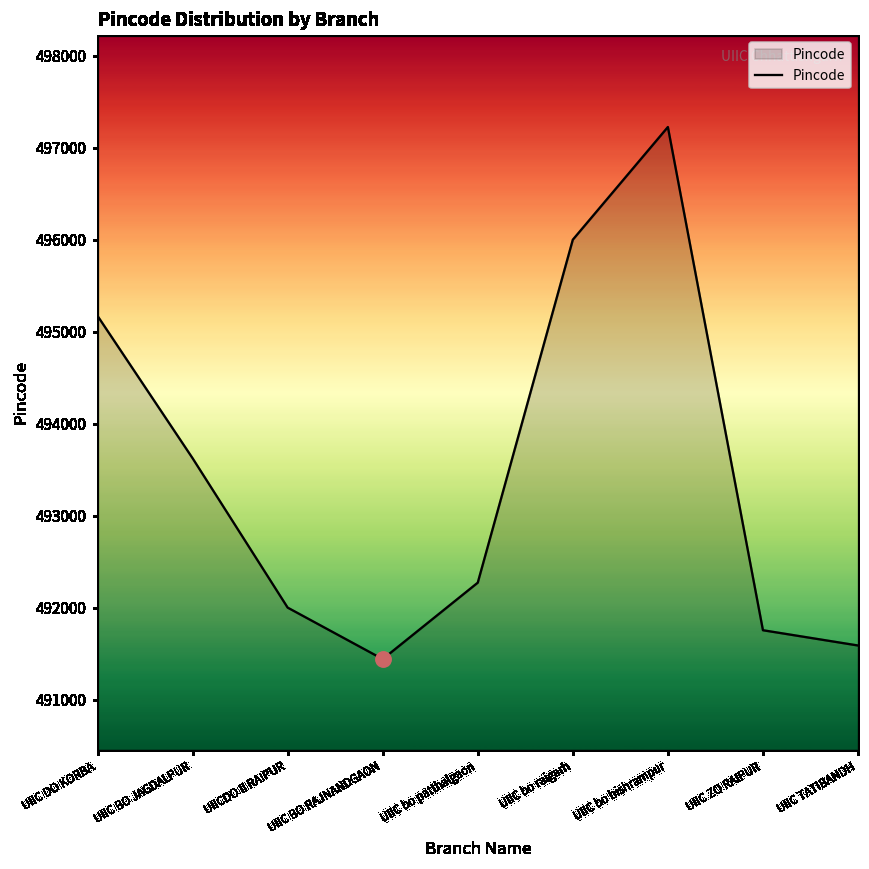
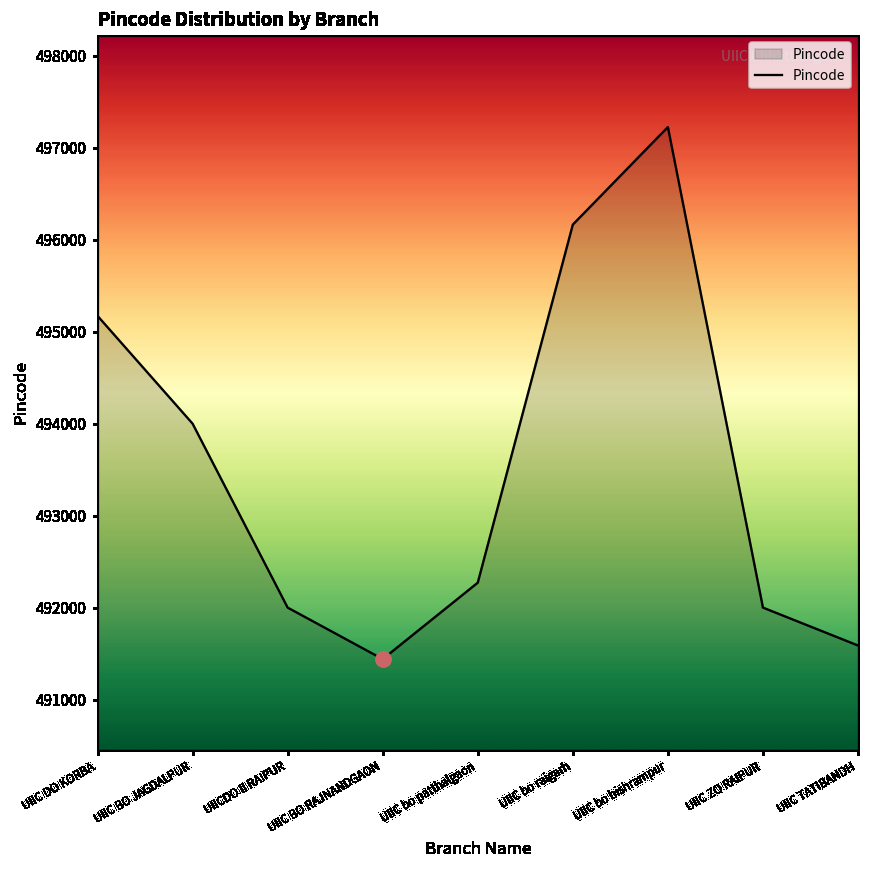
  {
    "Pincode": {
      "UIIC DO KORBA": 495200,
-     "UIIC BO JAGDALPUR": 493600,
+     "UIIC BO JAGDALPUR": 494000,
      "UIICDO II RAIPUR": 492000,
      "UIIC bo patthalgaon": 492300,
-     "UIIC bo raigarh": 496000,
+     "UIIC bo raigarh": 496200,
      "UIIC bo bishrampur": 497200,
-     "UIIC ZO RAIPUR": 491800,
+     "UIIC ZO RAIPUR": 492000,
      "UIIC TATIBANDH": 491600
    }
  }
